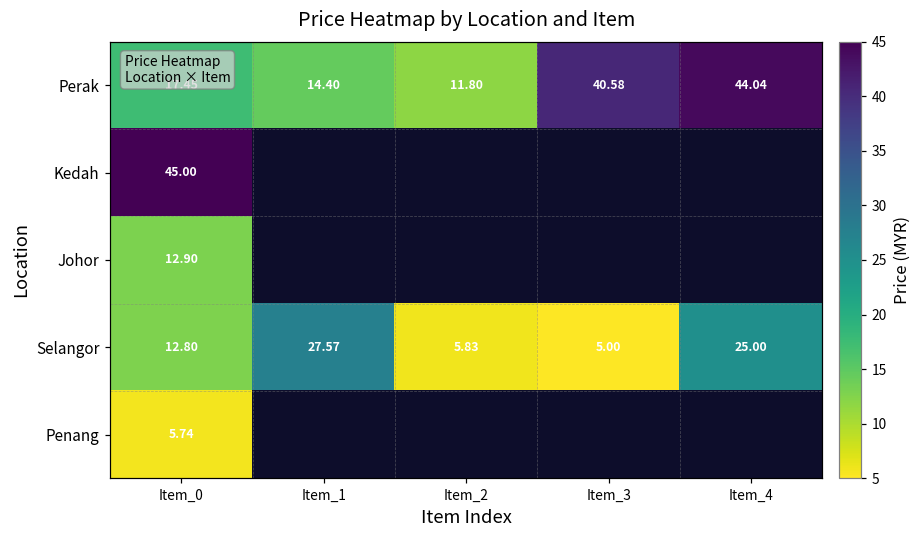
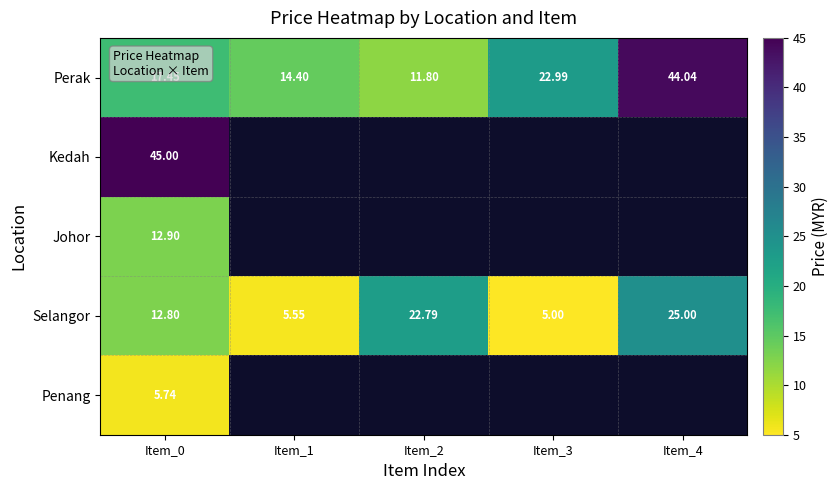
  {
    "Perak": {
      "Item_1": 14.40,
      "Item_2": 11.80,
-     "Item_3": 40.58,
+     "Item_3": 22.99,
      "Item_4": 44.04
    },
    "Kedah": {
      "Item_0": 45.00
    },
    "Johor": {
      "Item_0": 12.90
    },
    "Selangor": {
      "Item_0": 12.80,
-     "Item_1": 27.57,
-     "Item_2": 5.83,
+     "Item_1": 5.55,
+     "Item_2": 22.79,
      "Item_3": 5.00,
      "Item_4": 25.00
    },
    "Penang": {
      "Item_0": 5.74
    }
  }
